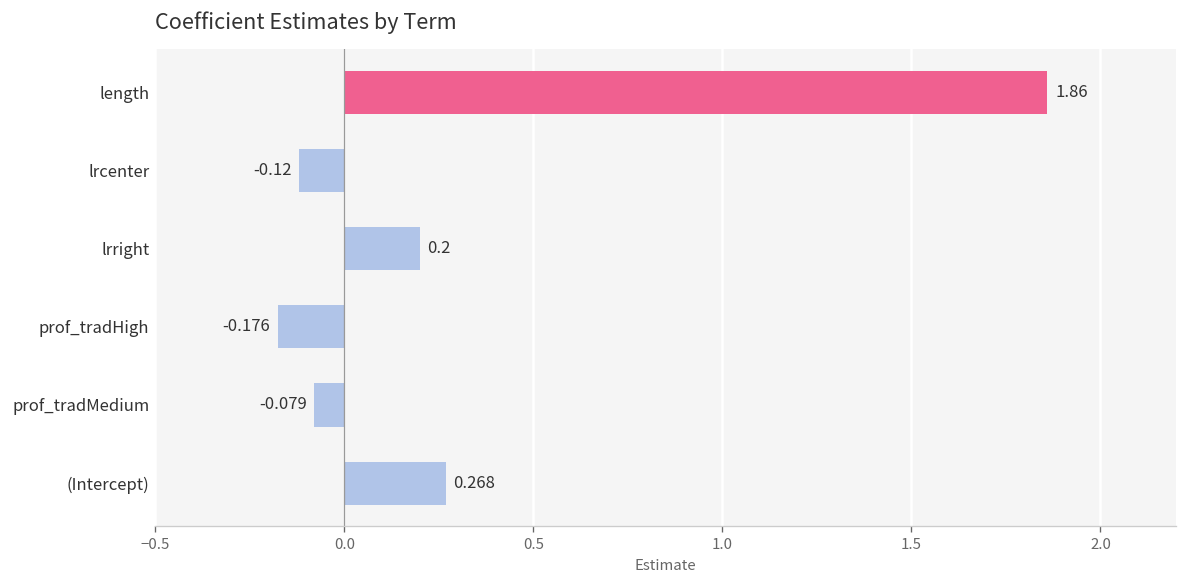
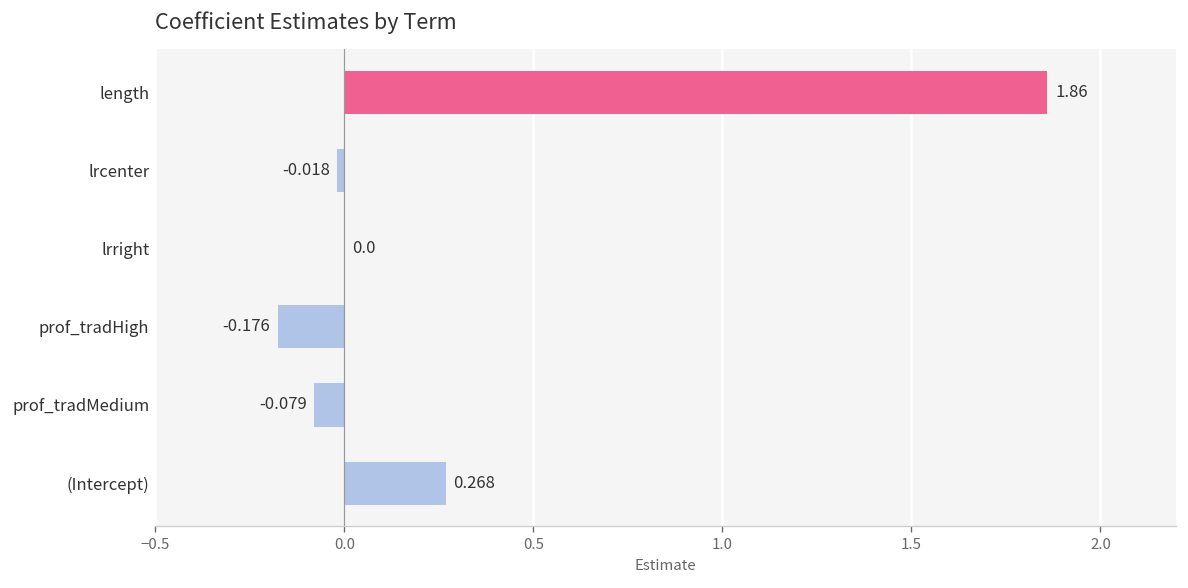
  {
    "length": 1.86,
-   "lrcenter": -0.12,
-   "lrright": 0.2,
+   "lrcenter": -0.018,
+   "lrright": 0.0,
    "prof_tradHigh": -0.176,
    "prof_tradMedium": -0.079,
    "(Intercept)": 0.268
  }
